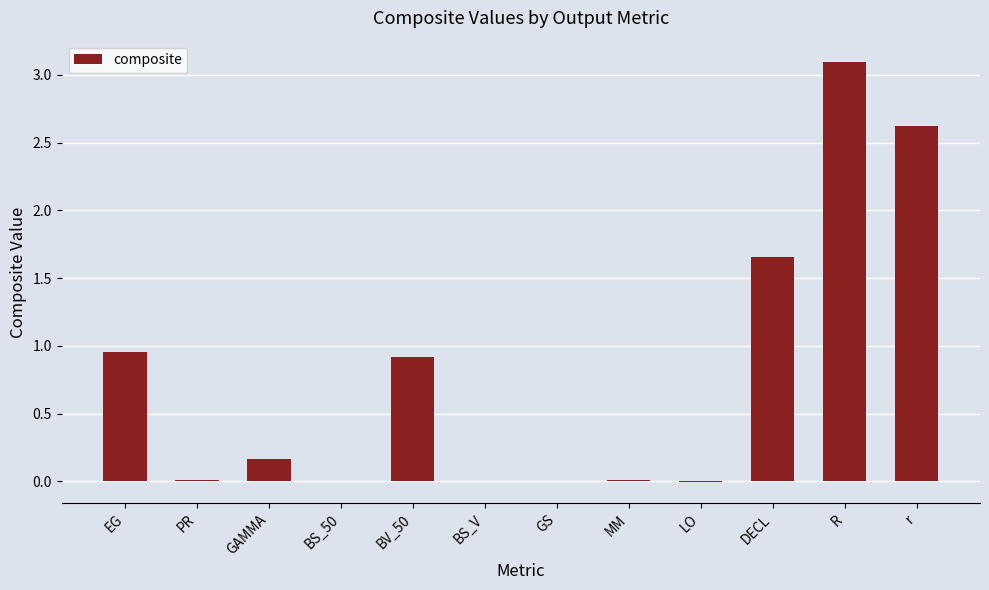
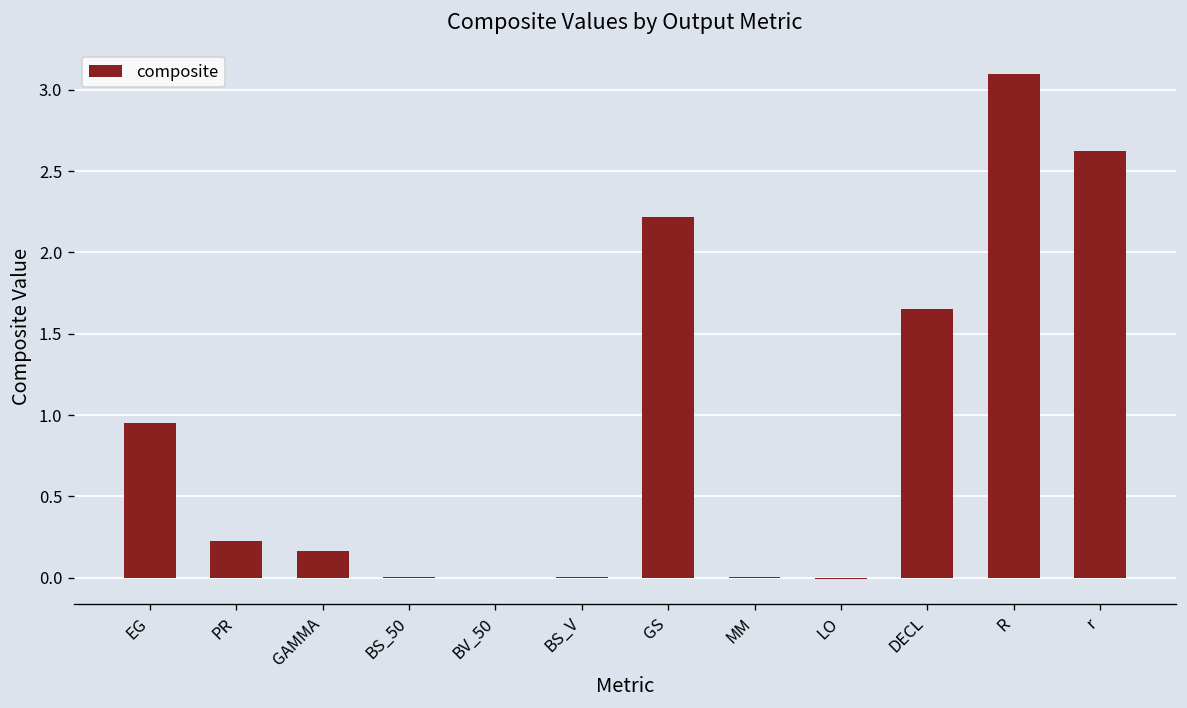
  {
    "EG": 0.95,
-   "PR": 0.01,
+   "PR": 0.22,
    "GAMMA": 0.17,
-   "BV_50": 0.92,
-   "GS": 0.00,
+   "BV_50": 0.00,
+   "GS": 2.22,
    "DECL": 1.65,
    "R": 3.10,
    "r": 2.63
  }
